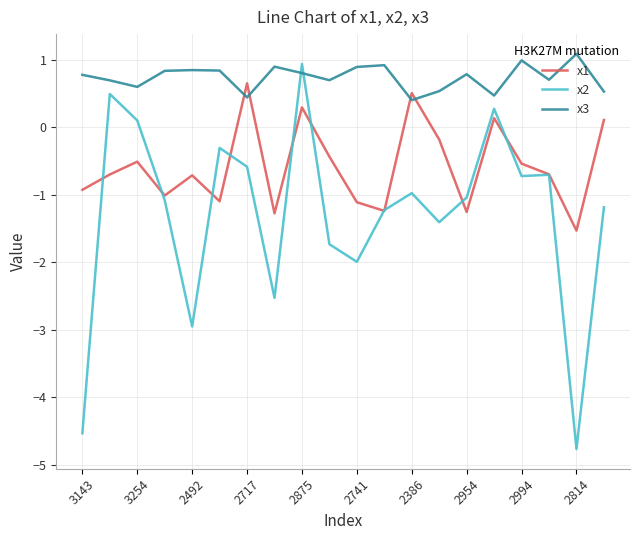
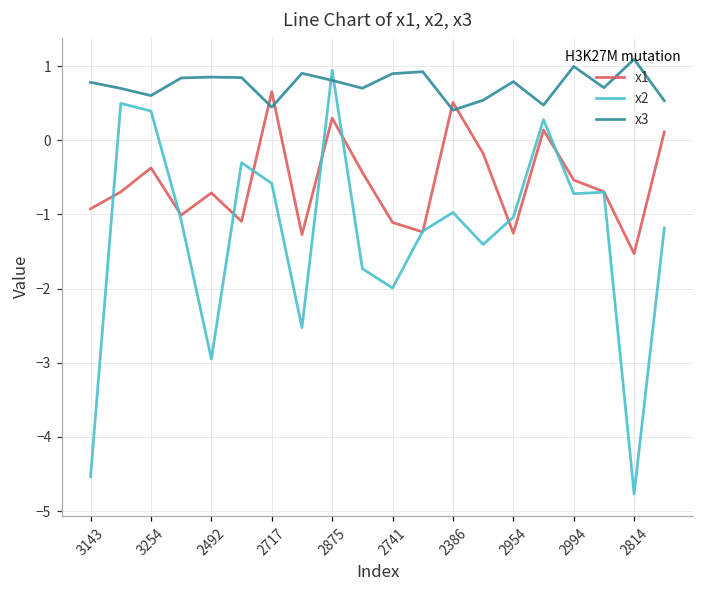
  {
    "x1": {
      "3143": -0.9,
-     "3254": -0.5,
+     "3254": -0.4,
      "2492": -0.7,
      "2717": 0.7,
      "2875": 0.3,
      "2741": -1.1,
      "2386": 0.5,
      "2954": -1.3,
      "2994": -0.5,
      "2814": -1.5
    },
    "x2": {
      "3143": -4.5,
-     "3254": 0.1,
+     "3254": 0.4,
      "2492": -3.0,
      "2717": -0.6,
      "2875": 0.9,
      "2741": -2.0,
      "2386": -1.0,
      "2954": -1.0,
      "2994": -0.7,
      "2814": -4.8
    },
    "x3": {
      "3143": 0.8,
      "3254": 0.6,
      "2492": 0.9,
      "2717": 0.4,
      "2875": 0.8,
      "2741": 0.9,
      "2386": 0.4,
      "2954": 0.8,
      "2994": 1.0,
      "2814": 1.1
    }
  }
